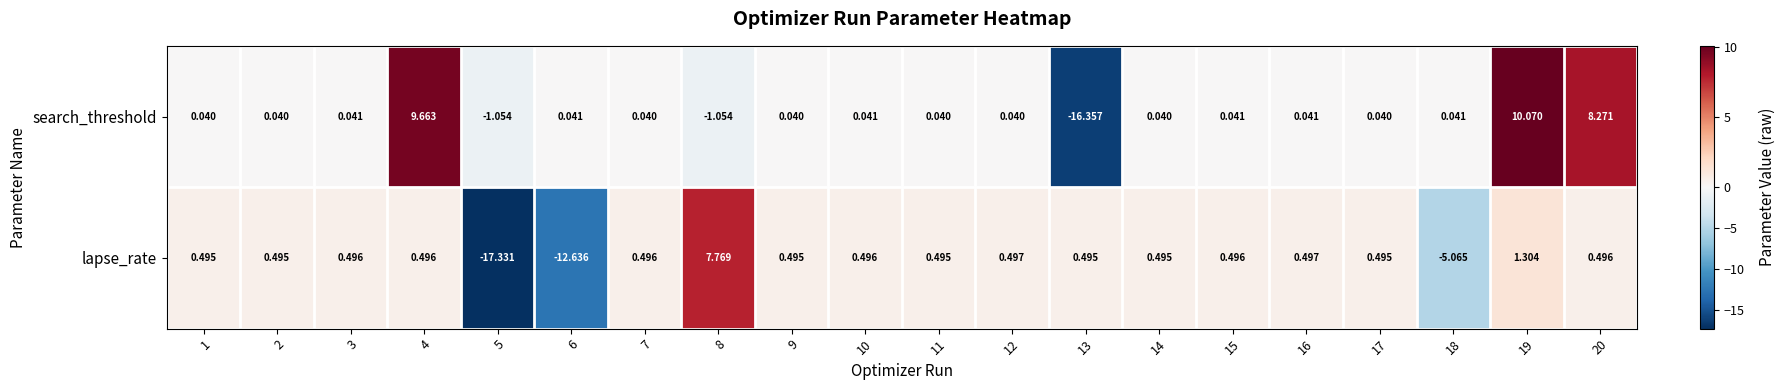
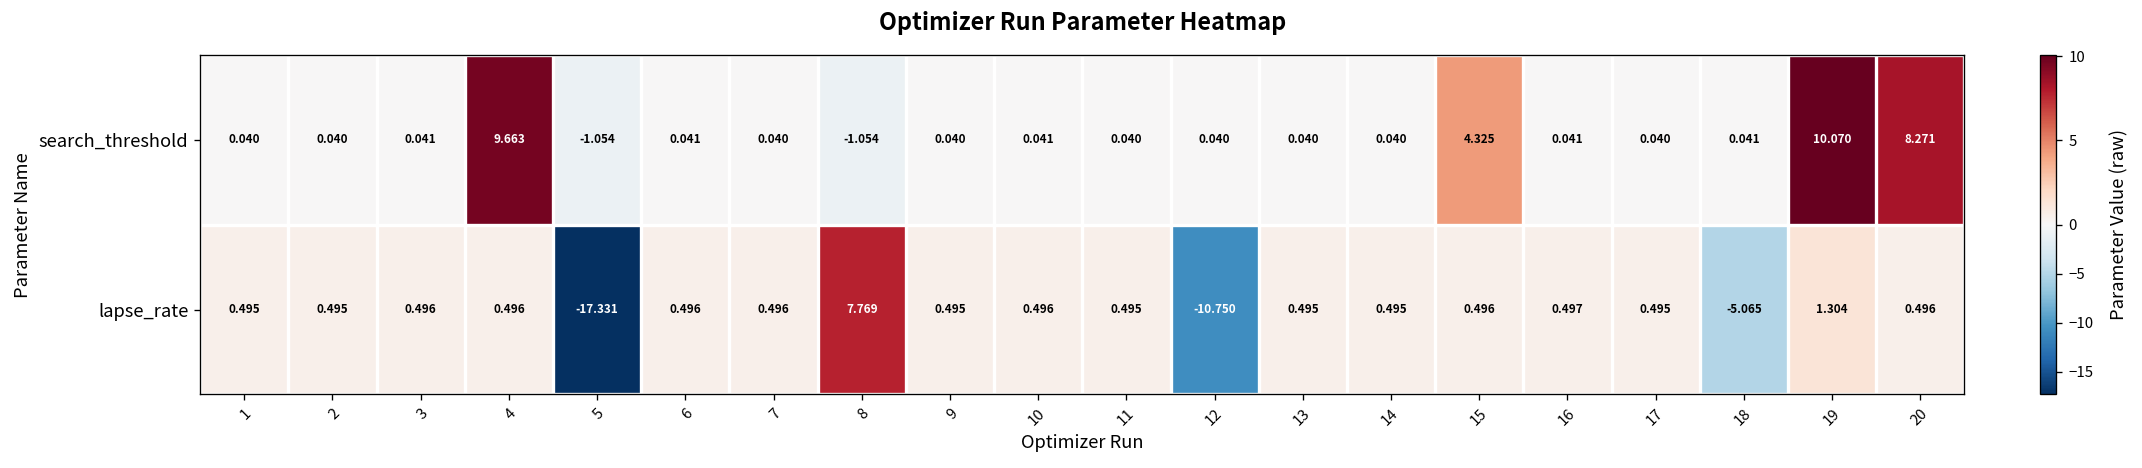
  {
    "search_threshold": {
      "1": 0.040,
      "2": 0.040,
      "3": 0.041,
      "4": 9.663,
      "5": -1.054,
      "6": 0.041,
      "7": 0.040,
      "8": -1.054,
      "9": 0.040,
      "10": 0.041,
      "11": 0.040,
      "12": 0.040,
-     "13": -16.357,
+     "13": 0.040,
      "14": 0.040,
-     "15": 0.041,
+     "15": 4.325,
      "16": 0.041,
      "17": 0.040,
      "18": 0.041,
      "19": 10.070,
      "20": 8.271
    },
    "lapse_rate": {
      "1": 0.495,
      "2": 0.495,
      "3": 0.496,
      "4": 0.496,
      "5": -17.331,
-     "6": -12.636,
+     "6": 0.496,
      "7": 0.496,
      "8": 7.769,
      "9": 0.495,
      "10": 0.496,
      "11": 0.495,
-     "12": 0.497,
+     "12": -10.750,
      "13": 0.495,
      "14": 0.495,
      "15": 0.496,
      "16": 0.497,
      "17": 0.495,
      "18": -5.065,
      "19": 1.304,
      "20": 0.496
    }
  }
